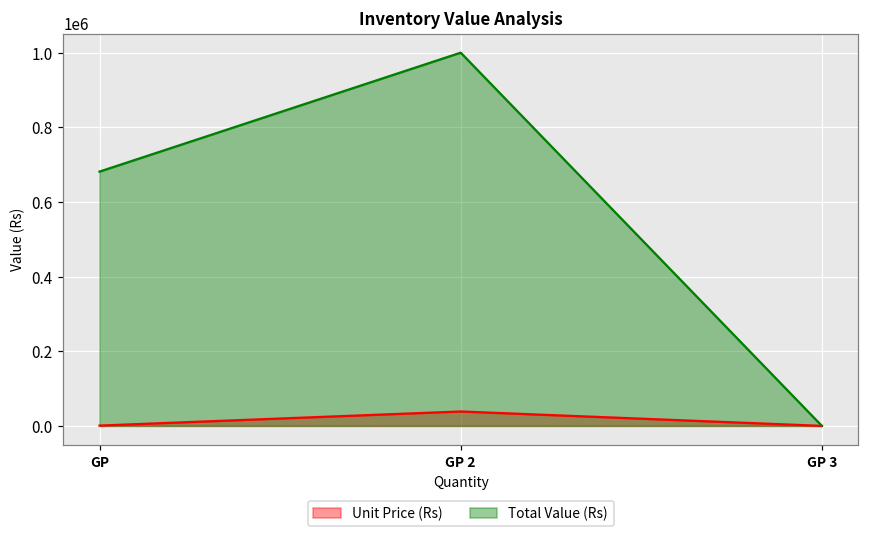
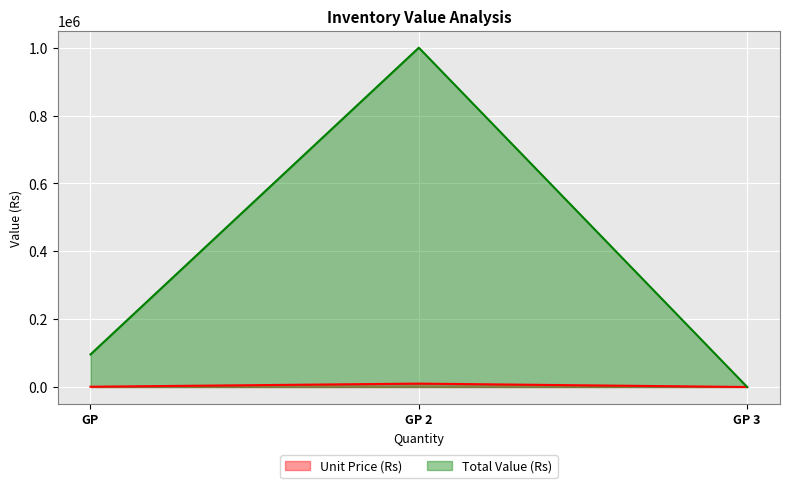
  {
    "Unit Price (Rs)": {
      "GP": 0,
-     "GP 2": 40000
+     "GP 2": 10000
    },
    "Total Value (Rs)": {
-     "GP": 680000,
+     "GP": 100000,
      "GP 2": 1000000
    }
  }
